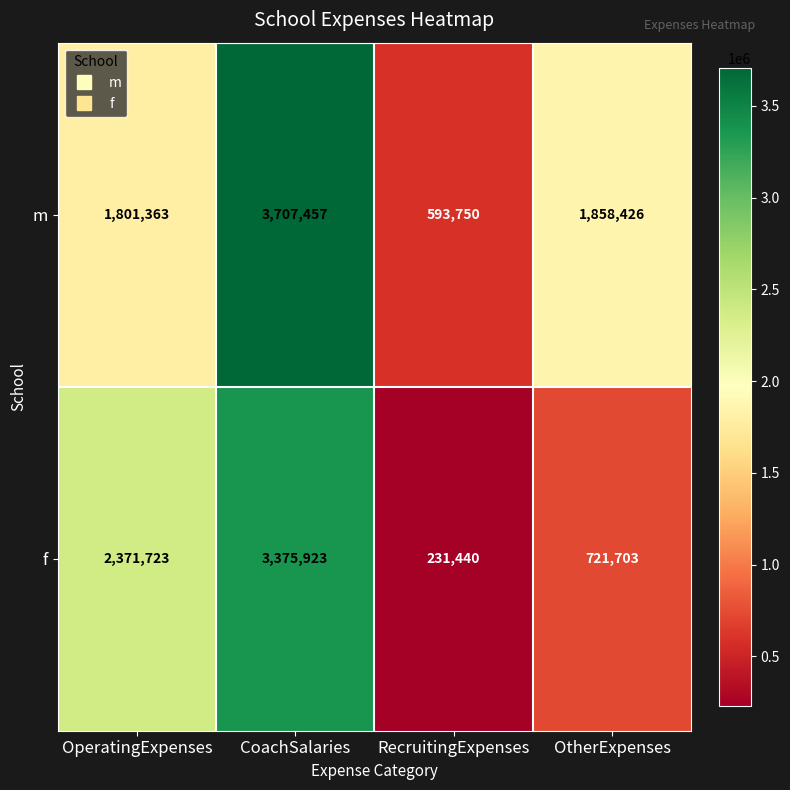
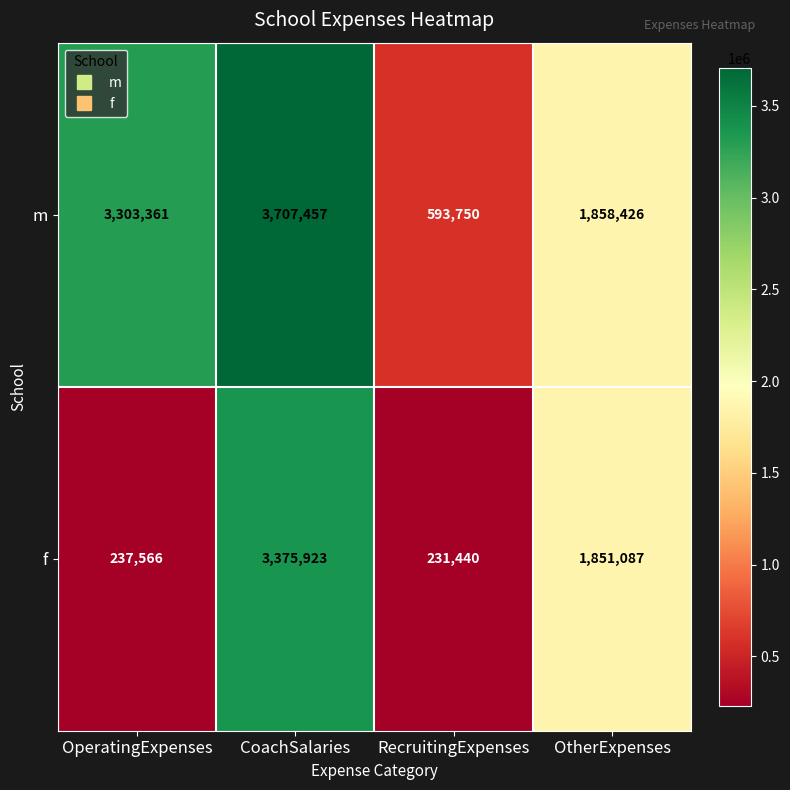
  {
    "m": {
-     "OperatingExpenses": "1,801,363",
+     "OperatingExpenses": "3,303,361",
      "CoachSalaries": "3,707,457",
      "RecruitingExpenses": "593,750",
      "OtherExpenses": "1,858,426"
    },
    "f": {
-     "OperatingExpenses": "2,371,723",
+     "OperatingExpenses": "237,566",
      "CoachSalaries": "3,375,923",
      "RecruitingExpenses": "231,440",
-     "OtherExpenses": "721,703"
+     "OtherExpenses": "1,851,087"
    }
  }
